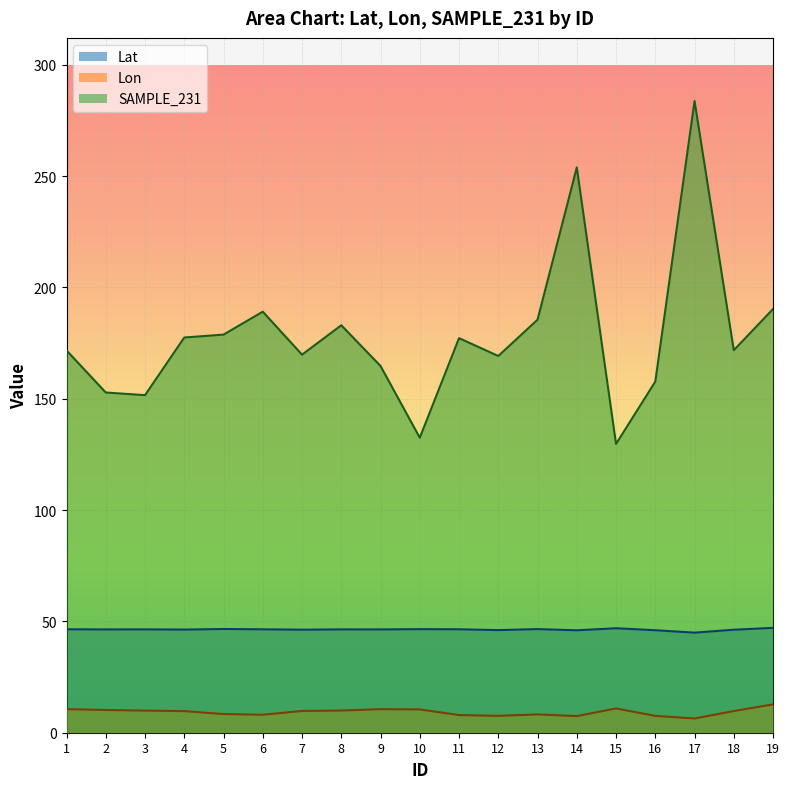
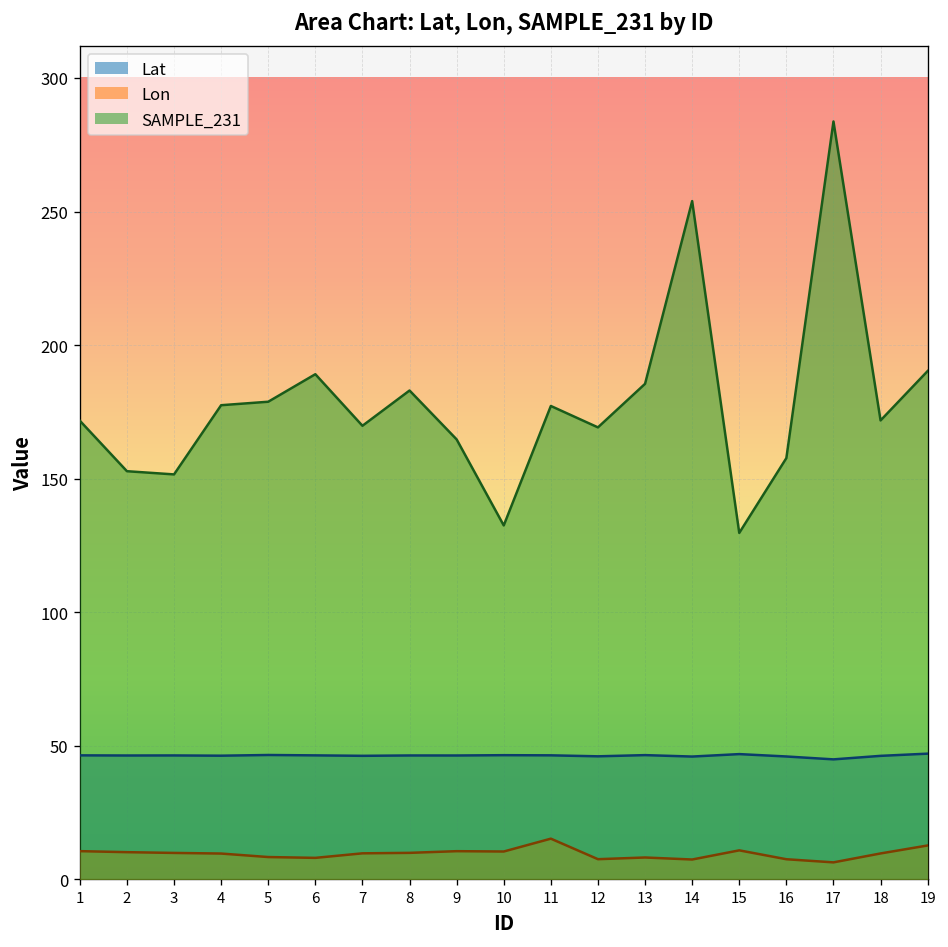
  {
    "Lat": {
      "1": 46,
      "2": 46,
      "3": 46,
      "4": 46,
      "5": 47,
      "6": 46,
      "7": 46,
      "8": 46,
      "9": 46,
      "10": 47,
      "11": 46,
      "12": 46,
      "13": 47,
      "14": 46,
      "15": 47,
      "16": 46,
      "17": 45,
      "18": 46,
      "19": 47
    },
    "Lon": {
      "1": 11,
      "2": 10,
      "3": 10,
      "4": 10,
      "5": 8,
      "6": 8,
      "7": 10,
      "8": 10,
      "9": 11,
      "10": 10,
-     "11": 8,
+     "11": 15,
      "12": 8,
      "13": 8,
      "14": 7,
      "15": 11,
      "16": 8,
      "17": 6,
      "18": 10,
      "19": 13
    },
    "SAMPLE_231": {
      "1": 172,
      "2": 153,
      "3": 152,
      "4": 178,
      "5": 179,
      "6": 189,
      "7": 170,
      "8": 183,
      "9": 165,
      "10": 133,
      "11": 177,
      "12": 169,
      "13": 186,
      "14": 254,
      "15": 130,
      "16": 158,
      "17": 284,
      "18": 172,
      "19": 190
    }
  }
